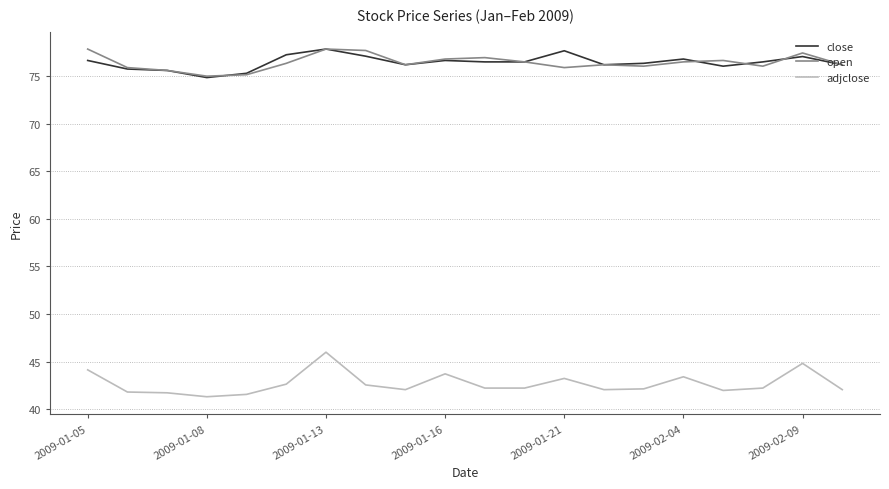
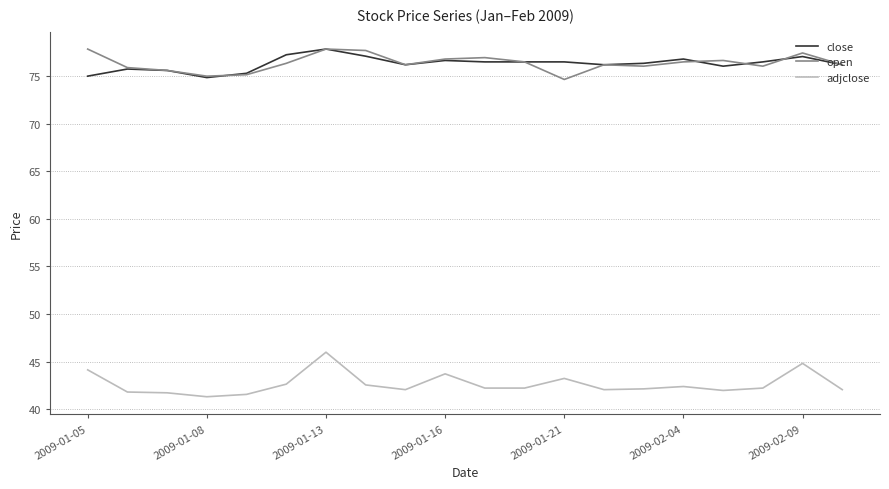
  {
    "close": {
-     "2009-01-05": 77,
-     "2009-01-21": 78,
+     "2009-01-05": 75,
+     "2009-01-21": 76,
      "2009-02-04": 77,
      "2009-02-09": 77
    },
    "open": {
      "2009-01-05": 78,
-     "2009-01-21": 76,
+     "2009-01-21": 75,
      "2009-02-04": 76,
      "2009-02-09": 77
    },
    "adjclose": {
      "2009-01-05": 44,
      "2009-01-08": 41,
      "2009-01-13": 46,
      "2009-01-16": 44,
      "2009-01-21": 43,
-     "2009-02-04": 43,
+     "2009-02-04": 42,
      "2009-02-09": 45
    }
  }
